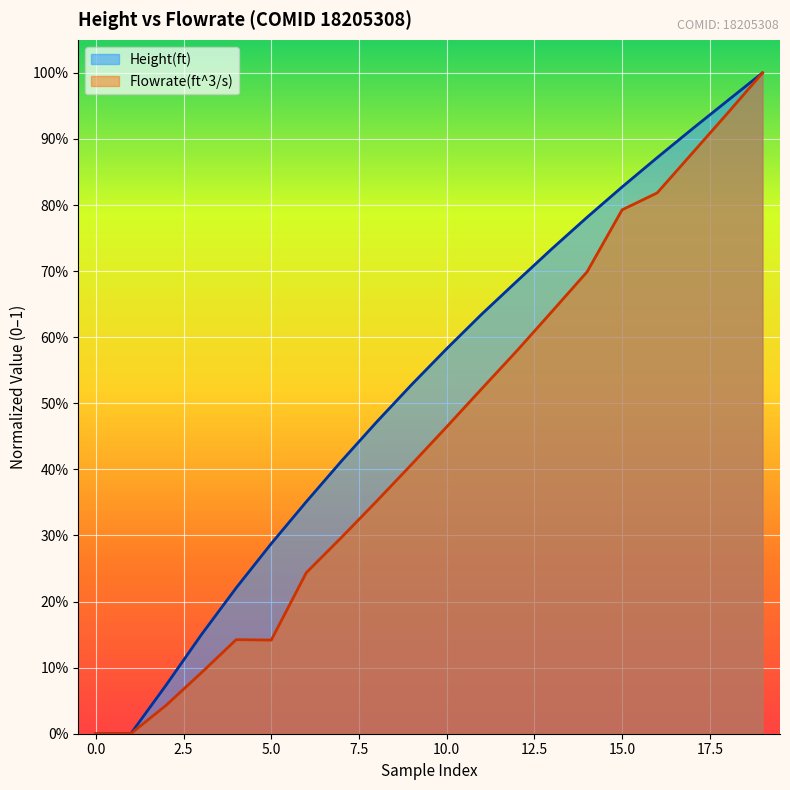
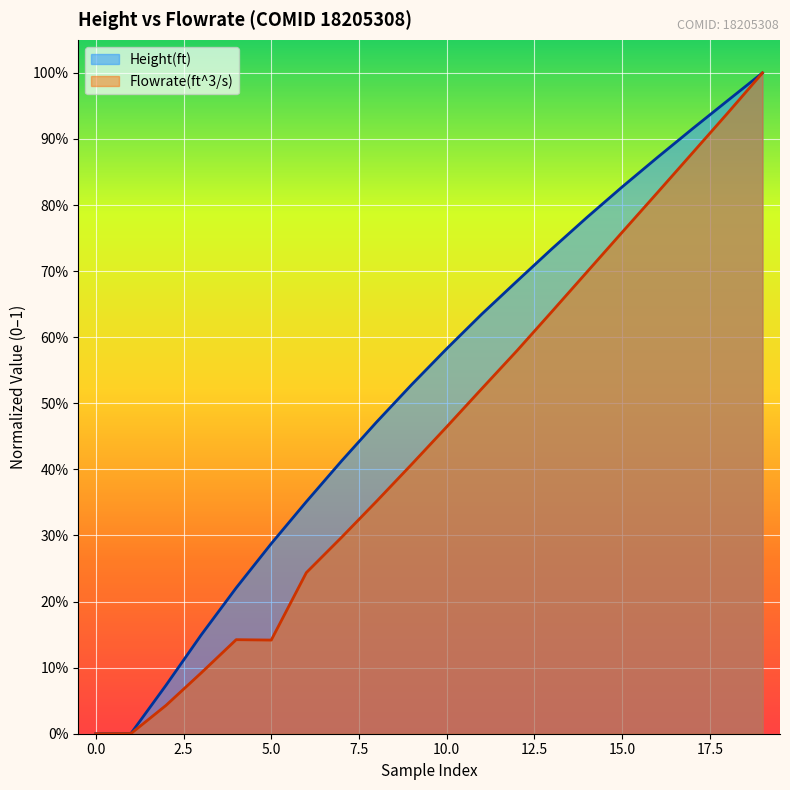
  {
    "Height(ft)": {
      "5.0": "29%",
      "10.0": "58%",
      "15.0": "83%"
    },
    "Flowrate(ft^3/s)": {
      "5.0": "14%",
      "10.0": "46%",
-     "15.0": "79%"
+     "15.0": "76%"
    }
  }
